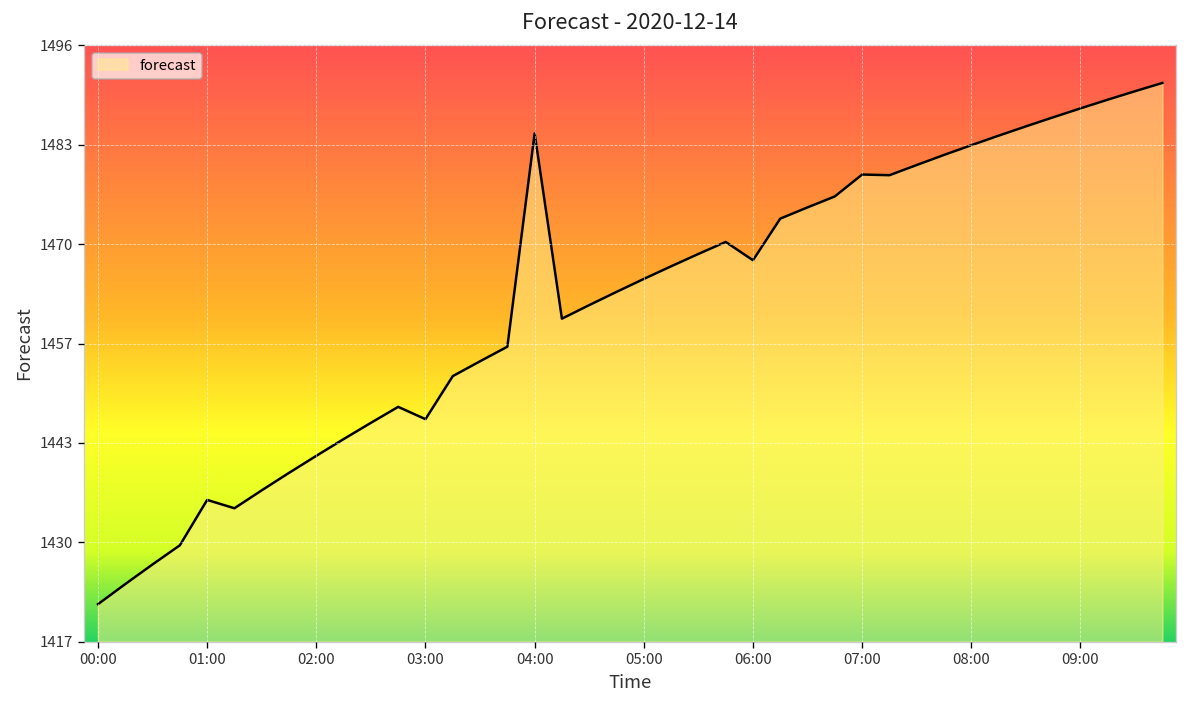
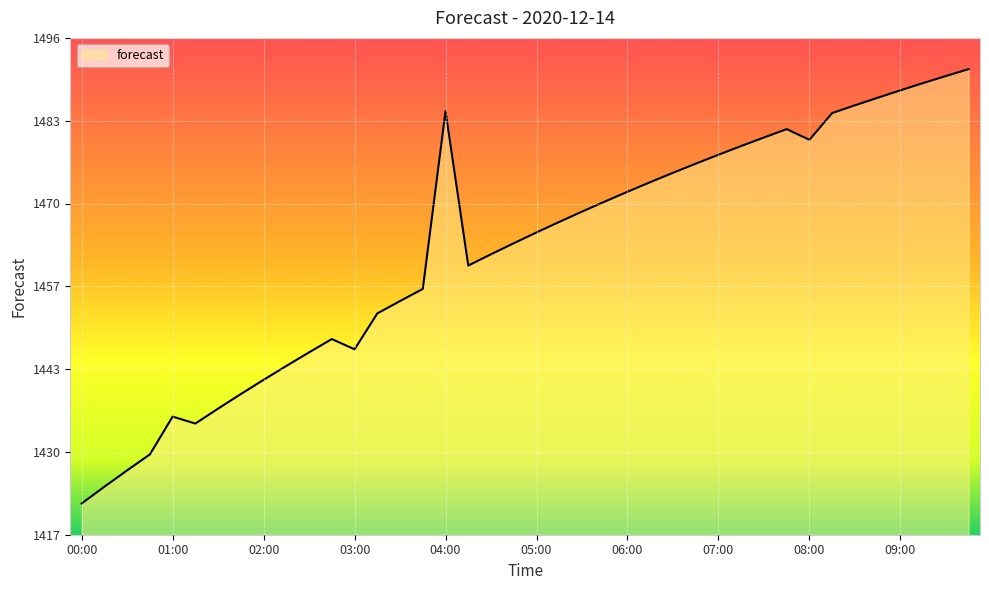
  {
    "00:00": 1422,
    "01:00": 1436,
    "02:00": 1442,
    "03:00": 1446,
    "04:00": 1485,
    "05:00": 1465,
-   "06:00": 1468,
-   "07:00": 1479,
-   "08:00": 1483,
+   "06:00": 1472,
+   "07:00": 1478,
+   "08:00": 1480,
    "09:00": 1488
  }
